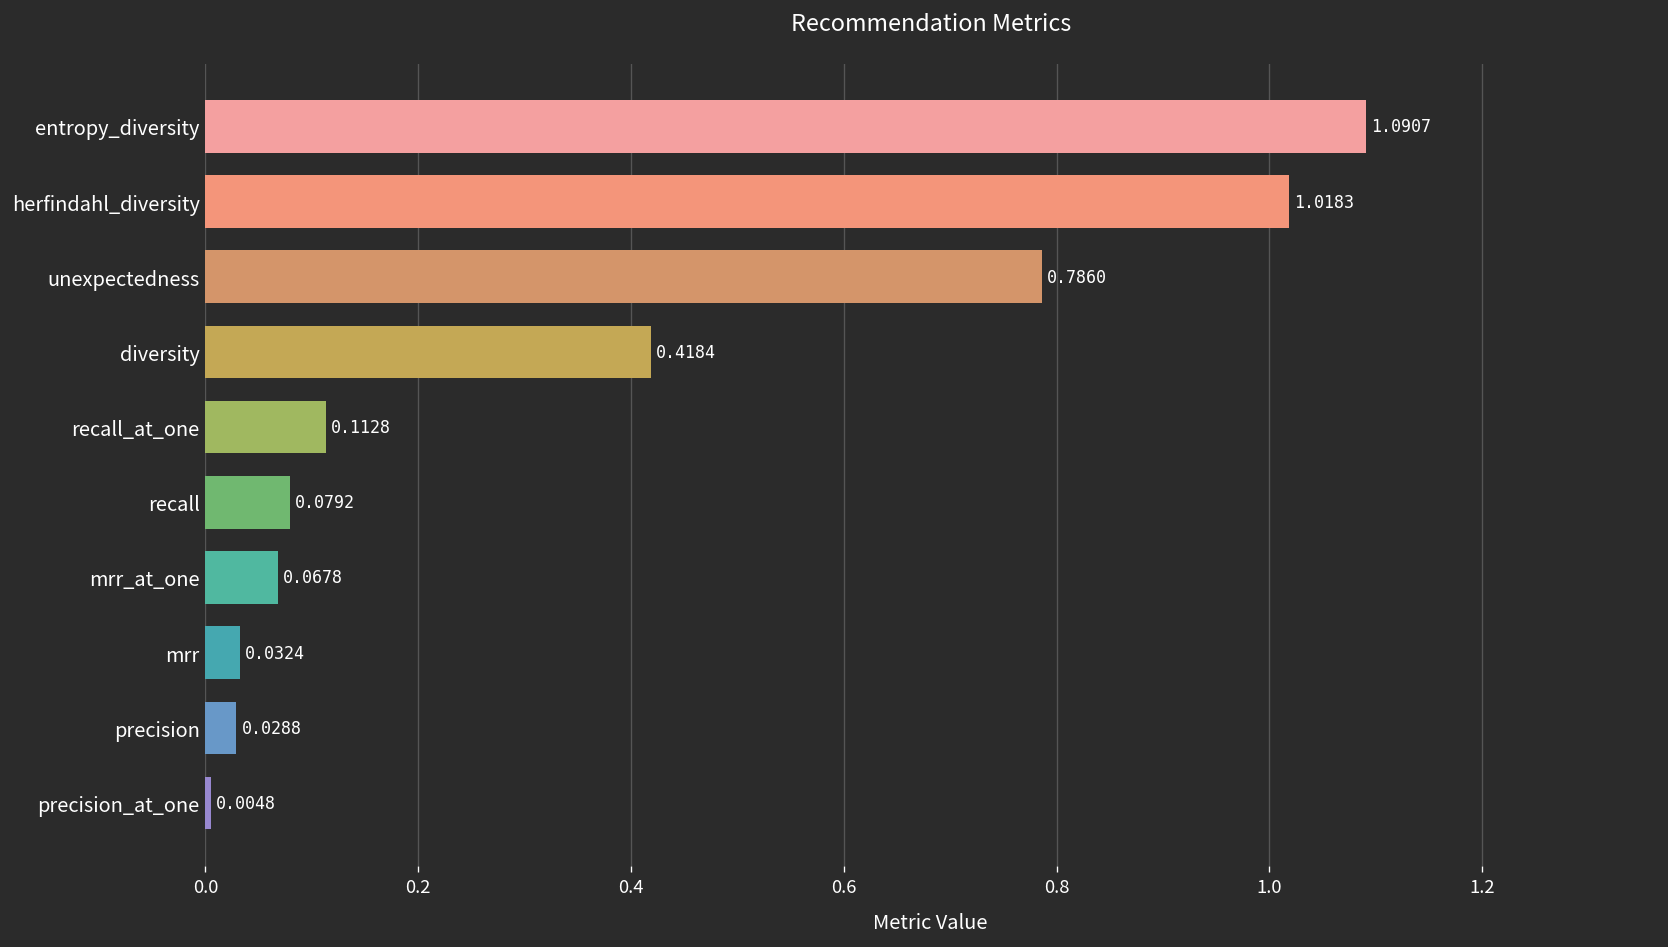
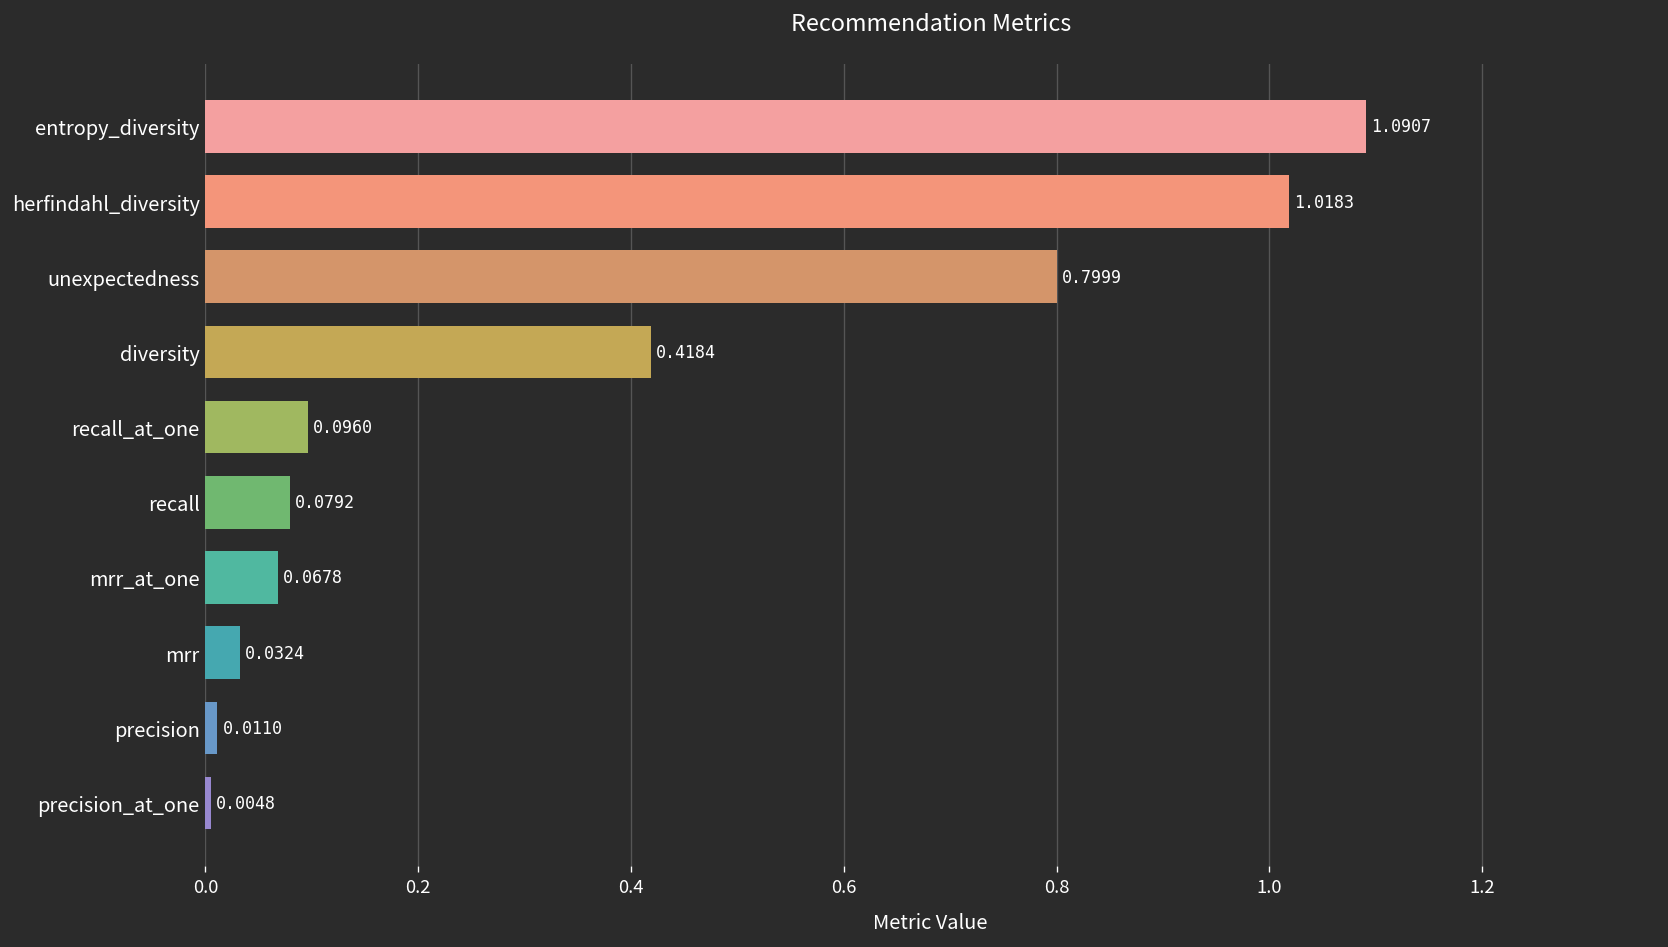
  {
    "entropy_diversity": 1.0907,
    "herfindahl_diversity": 1.0183,
-   "unexpectedness": 0.7860,
+   "unexpectedness": 0.7999,
    "diversity": 0.4184,
-   "recall_at_one": 0.1128,
+   "recall_at_one": 0.0960,
    "recall": 0.0792,
    "mrr_at_one": 0.0678,
    "mrr": 0.0324,
-   "precision": 0.0288,
+   "precision": 0.0110,
    "precision_at_one": 0.0048
  }
